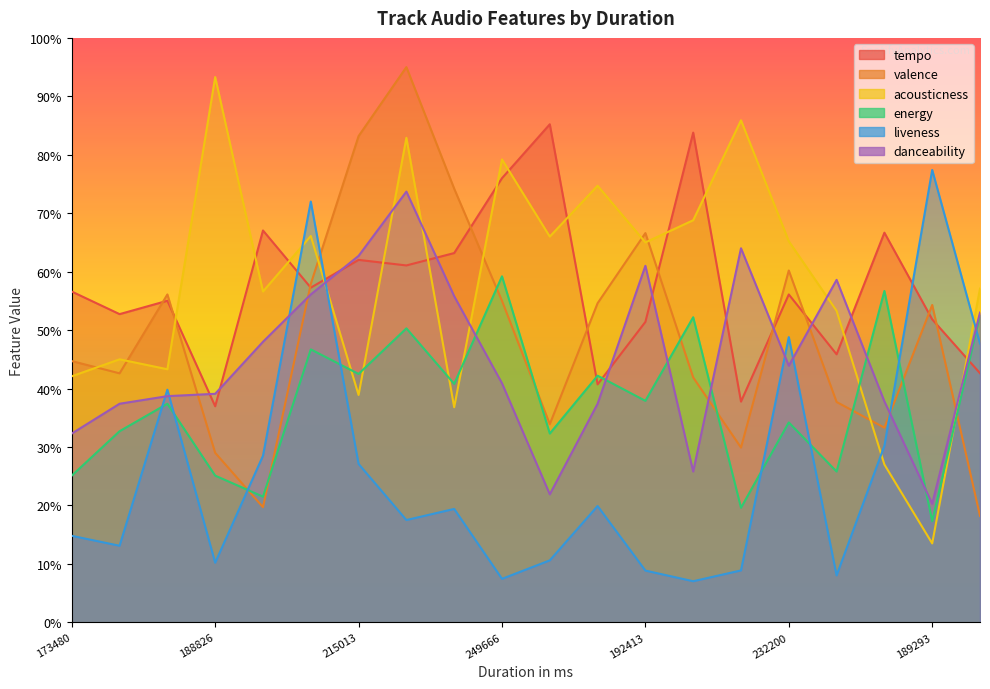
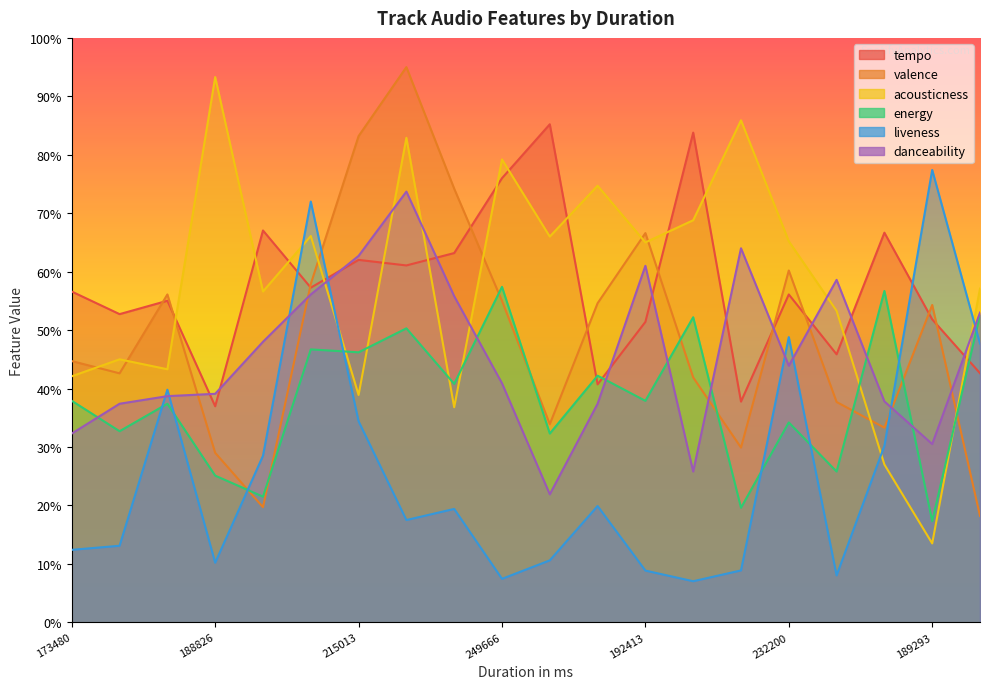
  {
    "energy": {
-     "173480": "25%",
+     "173480": "38%",
      "188826": "25%",
-     "215013": "43%",
-     "249666": "59%",
+     "215013": "46%",
+     "249666": "57%",
      "192413": "38%",
      "232200": "34%",
      "189293": "17%"
    },
    "liveness": {
-     "173480": "15%",
+     "173480": "12%",
      "188826": "10%",
-     "215013": "27%",
+     "215013": "34%",
      "249666": "7%",
      "192413": "9%",
      "232200": "49%",
      "189293": "77%"
    },
    "danceability": {
      "173480": "32%",
      "188826": "39%",
      "215013": "63%",
      "249666": "41%",
      "192413": "61%",
      "232200": "44%",
-     "189293": "20%"
+     "189293": "31%"
    }
  }
